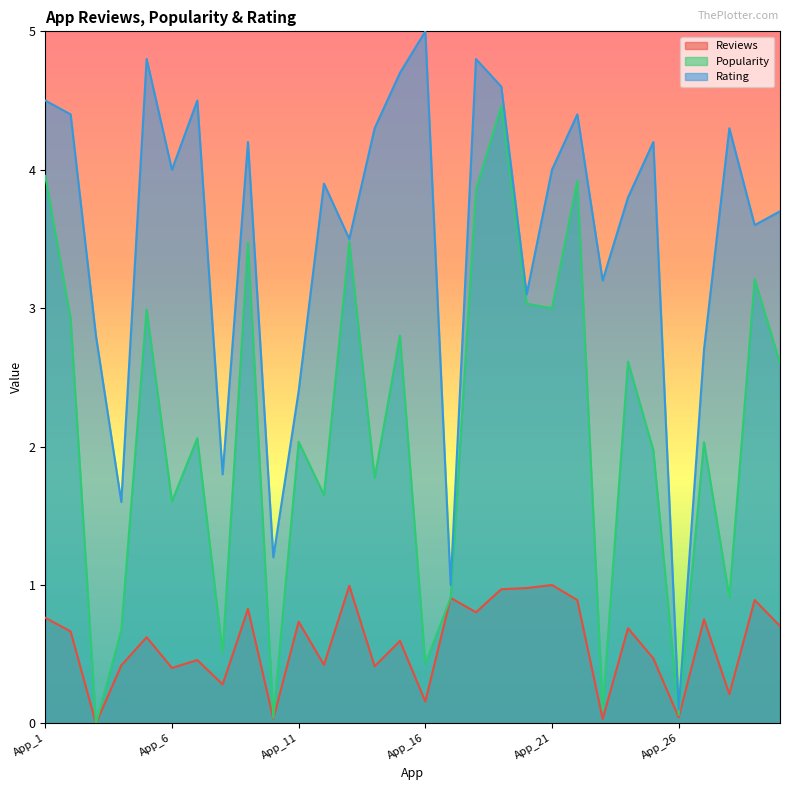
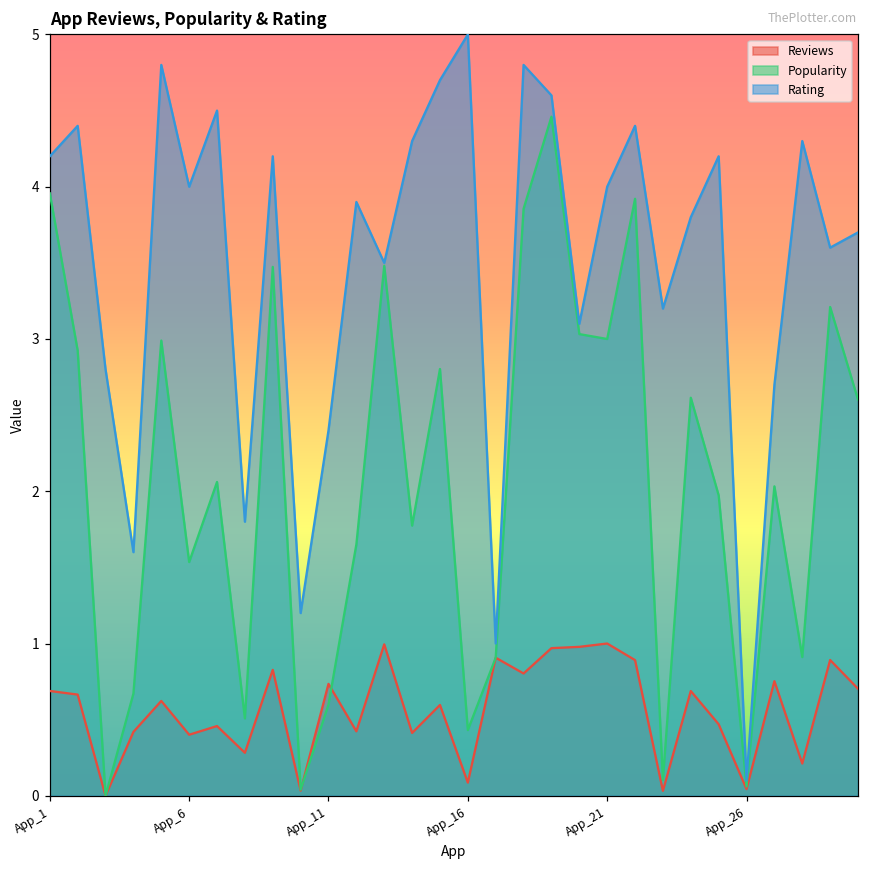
  {
    "Reviews": {
-     "App_1": 0.76,
+     "App_1": 0.69,
      "App_6": 0.40,
      "App_11": 0.73,
-     "App_16": 0.16,
+     "App_16": 0.09,
      "App_21": 1.00
    },
    "Popularity": {
      "App_1": 3.96,
-     "App_6": 1.60,
-     "App_11": 2.03,
+     "App_6": 1.54,
+     "App_11": 0.60,
      "App_16": 0.43,
      "App_21": 3.00
    },
    "Rating": {
-     "App_1": 4.5,
+     "App_1": 4.2,
      "App_6": 4.0,
      "App_11": 2.4,
      "App_16": 5.0,
      "App_21": 4.0,
      "App_26": 0.1
    }
  }
